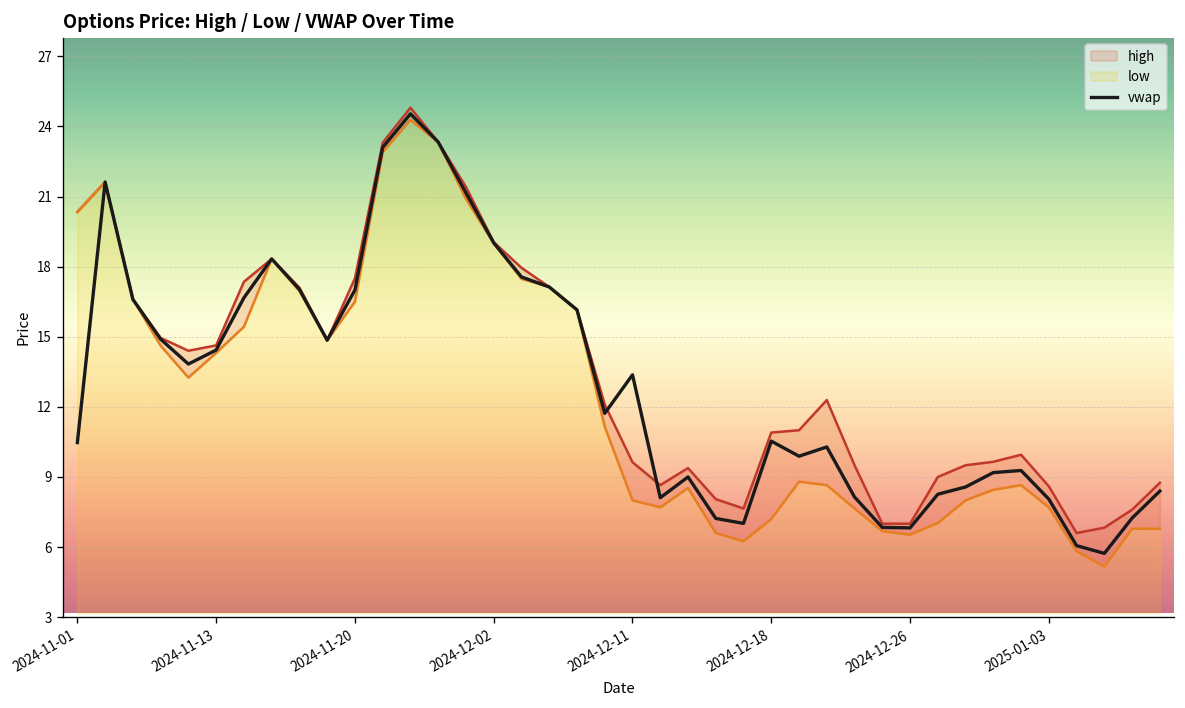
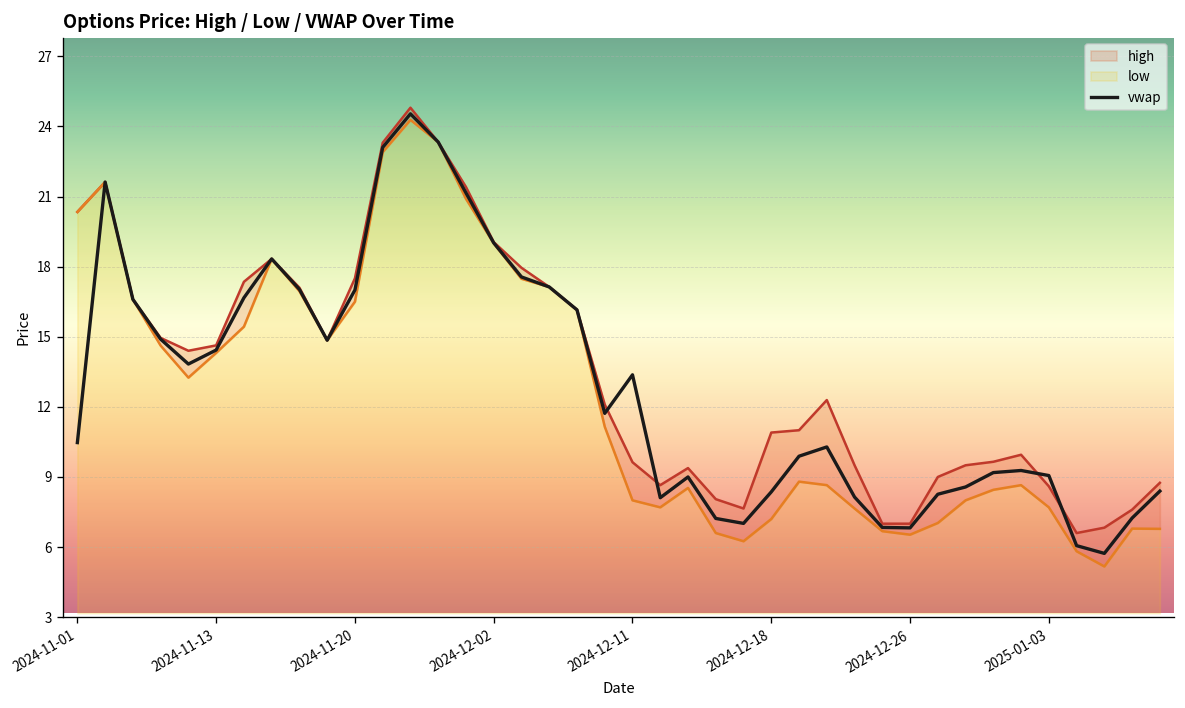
  {
    "vwap": {
      "2024-11-01": 10.5,
      "2024-11-20": 17.0,
      "2024-12-11": 13.4,
-     "2024-12-18": 10.5,
+     "2024-12-18": 8.4,
      "2024-12-26": 6.8,
-     "2025-01-03": 8.1
+     "2025-01-03": 9.1
    }
  }
